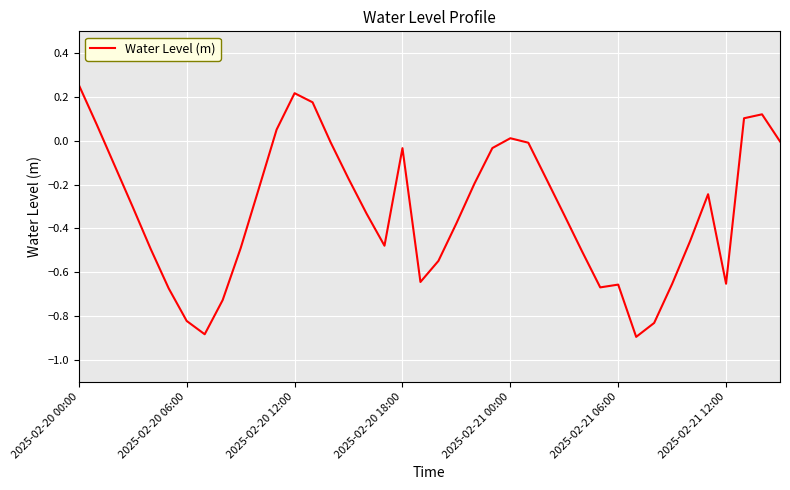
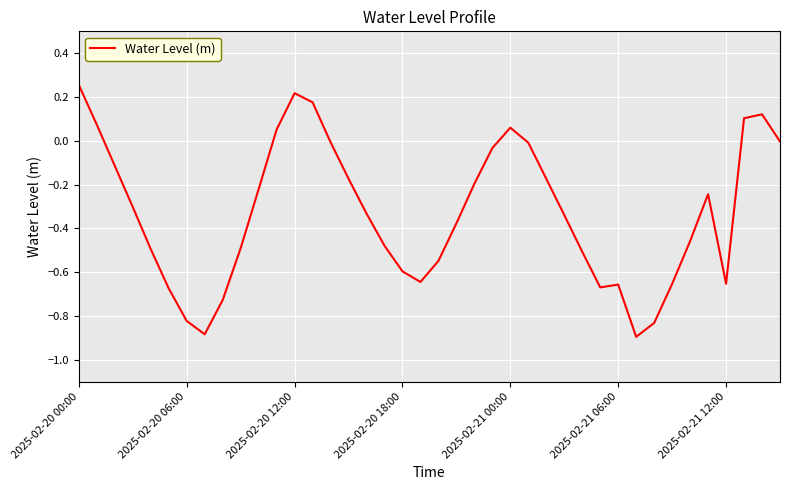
  {
    "2025-02-20 00:00": 0.25,
    "2025-02-20 06:00": -0.82,
    "2025-02-20 12:00": 0.22,
-   "2025-02-20 18:00": -0.03,
-   "2025-02-21 00:00": 0.01,
+   "2025-02-20 18:00": -0.60,
+   "2025-02-21 00:00": 0.06,
    "2025-02-21 06:00": -0.66,
    "2025-02-21 12:00": -0.65
  }
